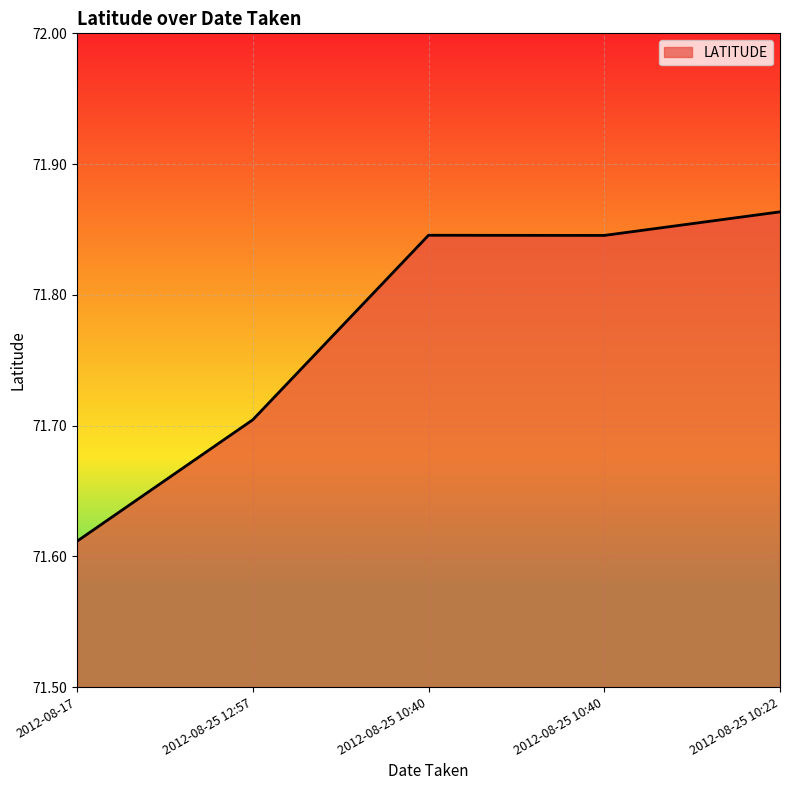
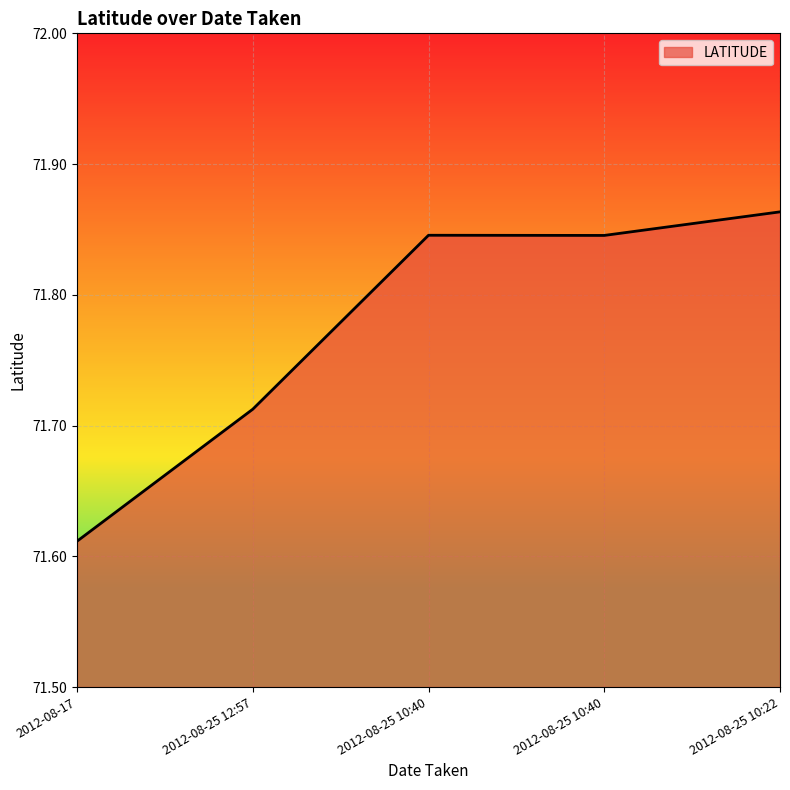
  {
    "2012-08-17": 71.612,
-   "2012-08-25 12:57": 71.704,
+   "2012-08-25 12:57": 71.713,
    "2012-08-25 10:22": 71.863
  }
